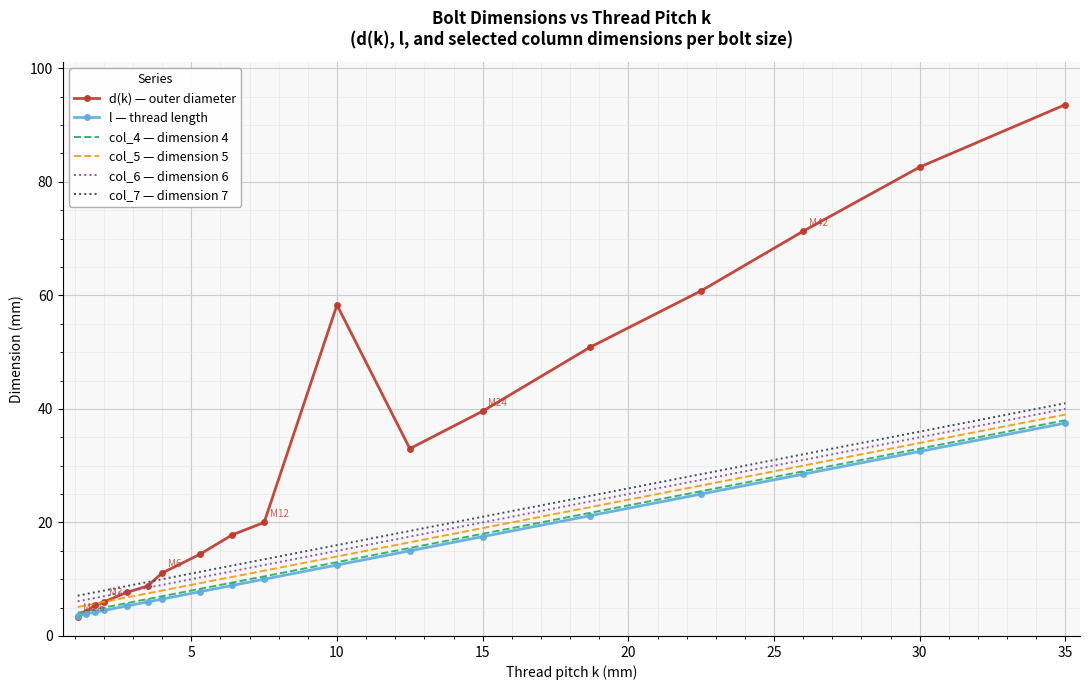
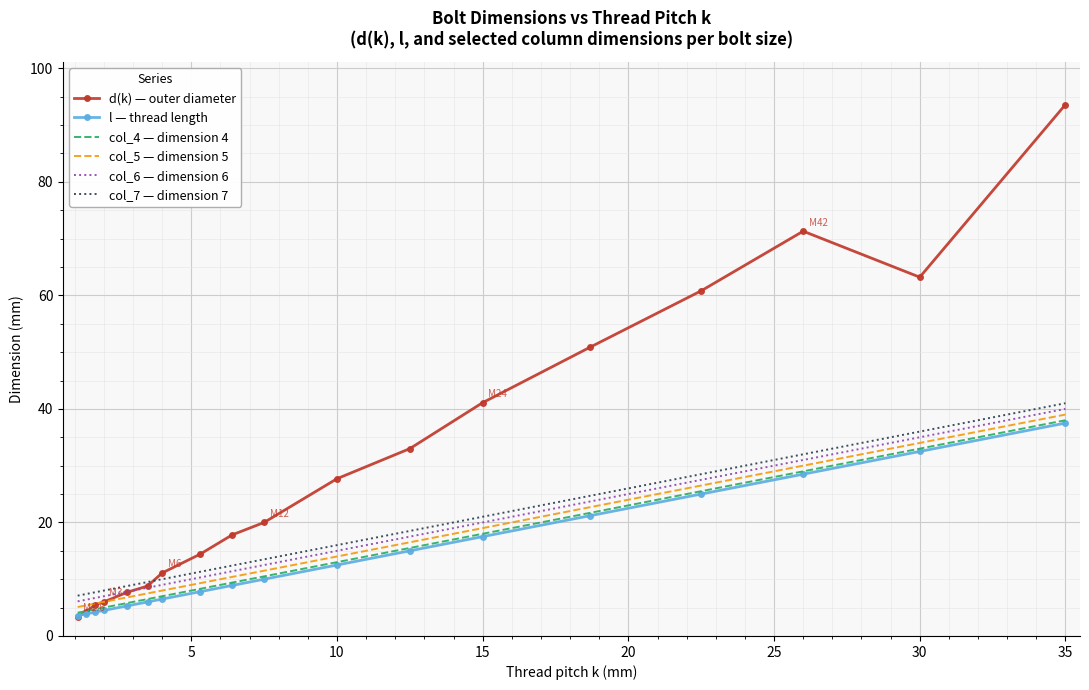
  {
    "d(k) — outer diameter": {
-     "10": 58,
-     "15": 40,
-     "30": 83,
+     "10": 28,
+     "15": 41,
+     "30": 63,
      "35": 94
    },
    "l — thread length": {
      "10": 13,
      "15": 18,
      "30": 33,
      "35": 38
    },
    "col_4 — dimension 4": {
      "10": 13,
      "15": 18,
      "30": 33,
      "35": 38
    },
    "col_5 — dimension 5": {
      "10": 14,
      "15": 19,
      "30": 34,
      "35": 39
    },
    "col_6 — dimension 6": {
      "10": 15,
      "15": 20,
      "30": 35,
      "35": 40
    },
    "col_7 — dimension 7": {
      "10": 16,
      "15": 21,
      "30": 36,
      "35": 41
    }
  }
